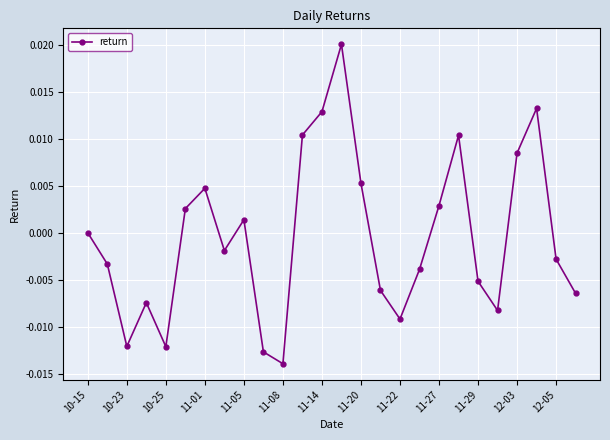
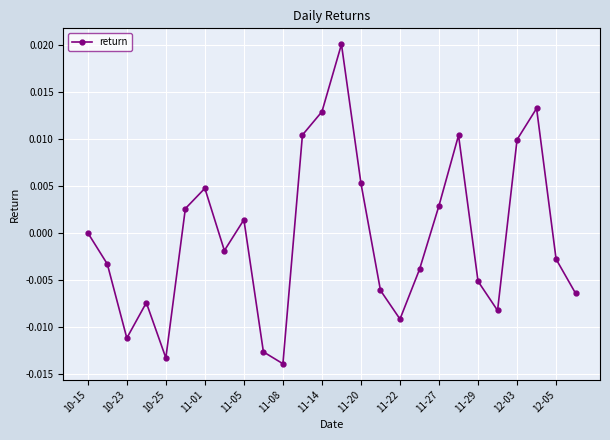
  {
    "10-15": 0.000,
-   "10-23": -0.012,
-   "10-25": -0.012,
+   "10-23": -0.011,
+   "10-25": -0.013,
    "11-01": 0.005,
    "11-05": 0.001,
    "11-08": -0.014,
    "11-14": 0.013,
    "11-20": 0.005,
    "11-22": -0.009,
    "11-27": 0.003,
    "11-29": -0.005,
-   "12-03": 0.008,
+   "12-03": 0.010,
    "12-05": -0.003
  }
